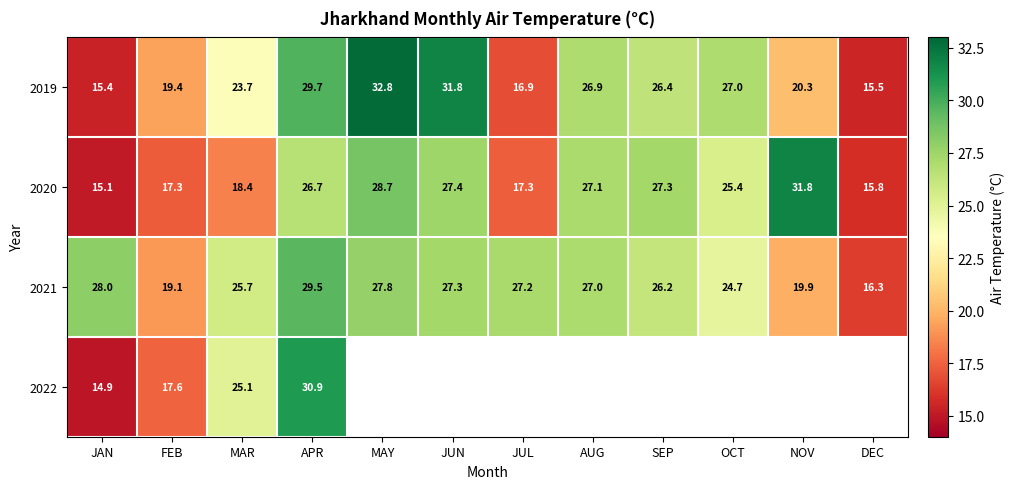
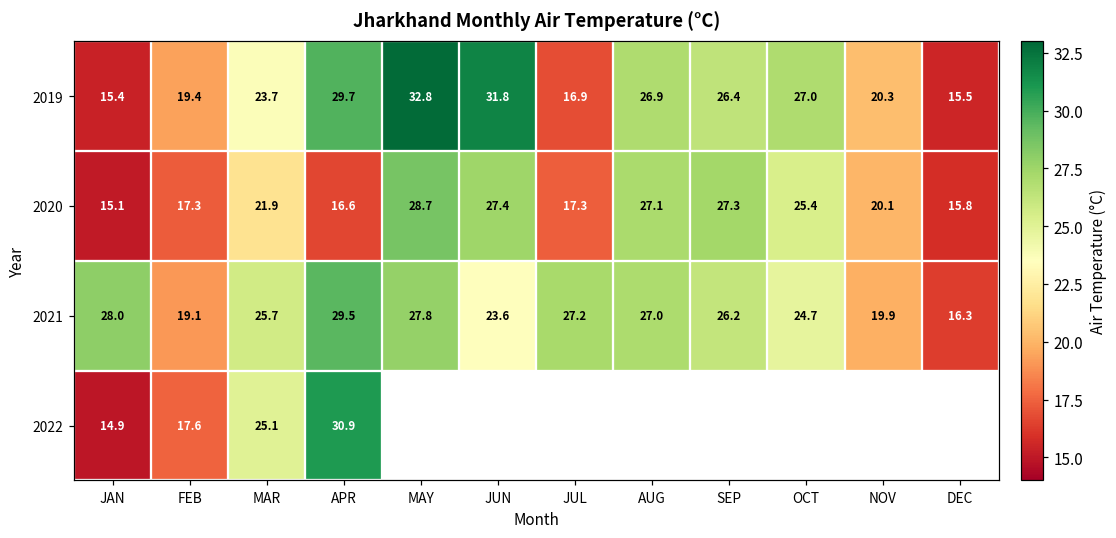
  {
    "2019": {
      "JAN": 15.4,
      "FEB": 19.4,
      "MAR": 23.7,
      "APR": 29.7,
      "MAY": 32.8,
      "JUN": 31.8,
      "JUL": 16.9,
      "AUG": 26.9,
      "SEP": 26.4,
      "OCT": 27.0,
      "NOV": 20.3,
      "DEC": 15.5
    },
    "2020": {
      "JAN": 15.1,
      "FEB": 17.3,
-     "MAR": 18.4,
-     "APR": 26.7,
+     "MAR": 21.9,
+     "APR": 16.6,
      "MAY": 28.7,
      "JUN": 27.4,
      "JUL": 17.3,
      "AUG": 27.1,
      "SEP": 27.3,
      "OCT": 25.4,
-     "NOV": 31.8,
+     "NOV": 20.1,
      "DEC": 15.8
    },
    "2021": {
      "JAN": 28.0,
      "FEB": 19.1,
      "MAR": 25.7,
      "APR": 29.5,
      "MAY": 27.8,
-     "JUN": 27.3,
+     "JUN": 23.6,
      "JUL": 27.2,
      "AUG": 27.0,
      "SEP": 26.2,
      "OCT": 24.7,
      "NOV": 19.9,
      "DEC": 16.3
    },
    "2022": {
      "JAN": 14.9,
      "FEB": 17.6,
      "MAR": 25.1,
      "APR": 30.9
    }
  }
